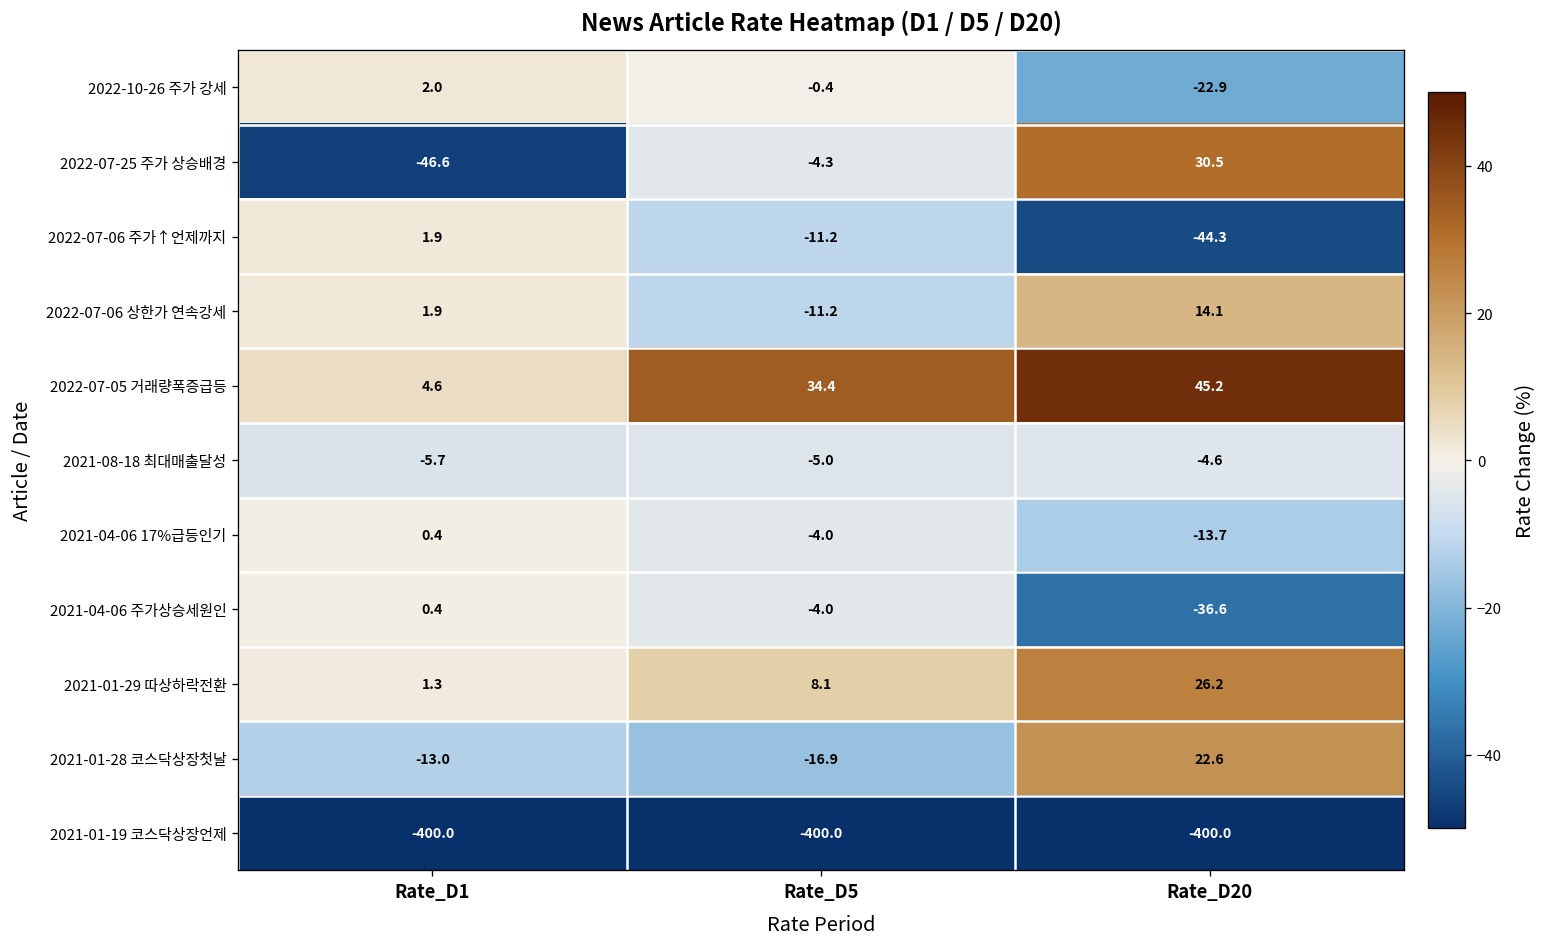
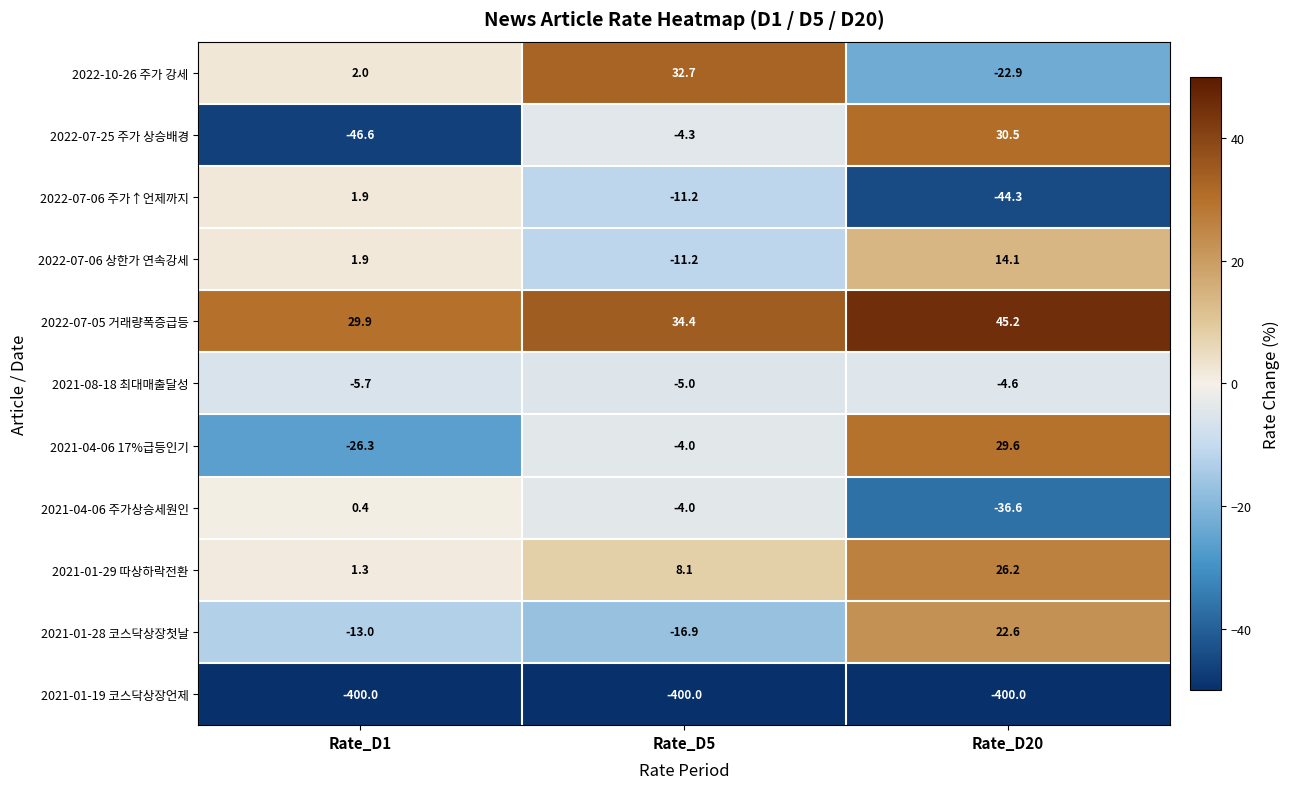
  {
    "2022-10-26 주가 강세": {
      "Rate_D1": 2.0,
-     "Rate_D5": -0.4,
+     "Rate_D5": 32.7,
      "Rate_D20": -22.9
    },
    "2022-07-25 주가 상승배경": {
      "Rate_D1": -46.6,
      "Rate_D5": -4.3,
      "Rate_D20": 30.5
    },
    "2022-07-06 주가↑언제까지": {
      "Rate_D1": 1.9,
      "Rate_D5": -11.2,
      "Rate_D20": -44.3
    },
    "2022-07-06 상한가 연속강세": {
      "Rate_D1": 1.9,
      "Rate_D5": -11.2,
      "Rate_D20": 14.1
    },
    "2022-07-05 거래량폭증급등": {
-     "Rate_D1": 4.6,
+     "Rate_D1": 29.9,
      "Rate_D5": 34.4,
      "Rate_D20": 45.2
    },
    "2021-08-18 최대매출달성": {
      "Rate_D1": -5.7,
      "Rate_D5": -5.0,
      "Rate_D20": -4.6
    },
    "2021-04-06 17%급등인기": {
-     "Rate_D1": 0.4,
+     "Rate_D1": -26.3,
      "Rate_D5": -4.0,
-     "Rate_D20": -13.7
+     "Rate_D20": 29.6
    },
    "2021-04-06 주가상승세원인": {
      "Rate_D1": 0.4,
      "Rate_D5": -4.0,
      "Rate_D20": -36.6
    },
    "2021-01-29 따상하락전환": {
      "Rate_D1": 1.3,
      "Rate_D5": 8.1,
      "Rate_D20": 26.2
    },
    "2021-01-28 코스닥상장첫날": {
      "Rate_D1": -13.0,
      "Rate_D5": -16.9,
      "Rate_D20": 22.6
    },
    "2021-01-19 코스닥상장언제": {
      "Rate_D1": -400.0,
      "Rate_D5": -400.0,
      "Rate_D20": -400.0
    }
  }
